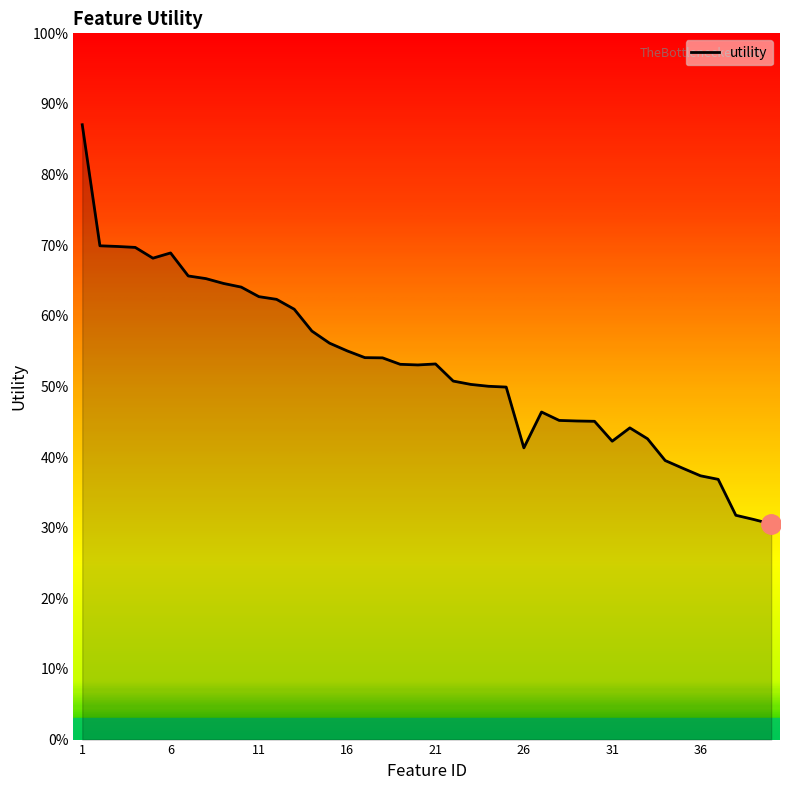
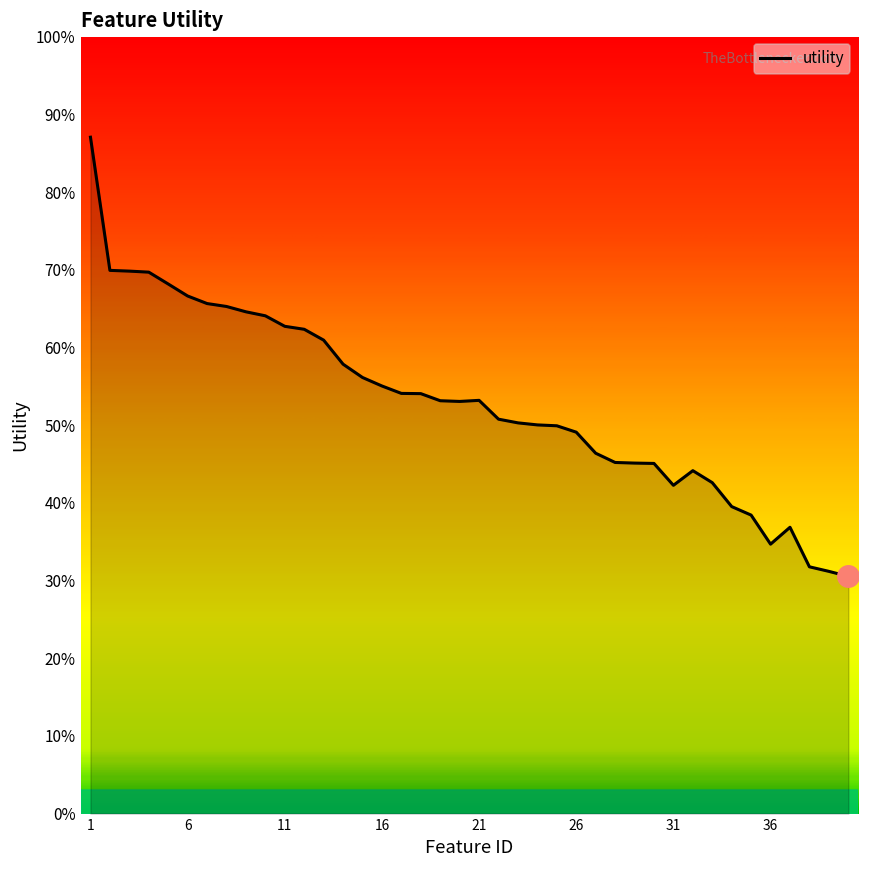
  {
    "utility": {
      "1": "87%",
-     "6": "69%",
+     "6": "67%",
      "11": "63%",
      "16": "55%",
      "21": "53%",
-     "26": "41%",
+     "26": "49%",
      "31": "42%",
-     "36": "37%"
+     "36": "35%"
    }
  }
